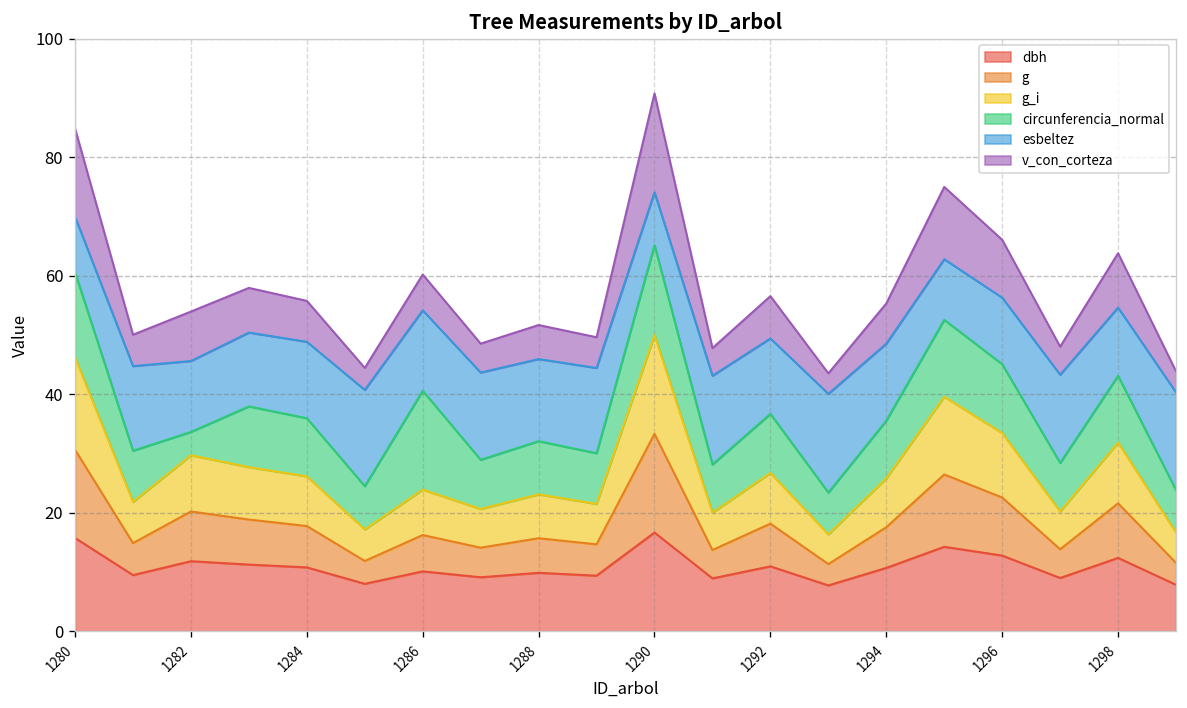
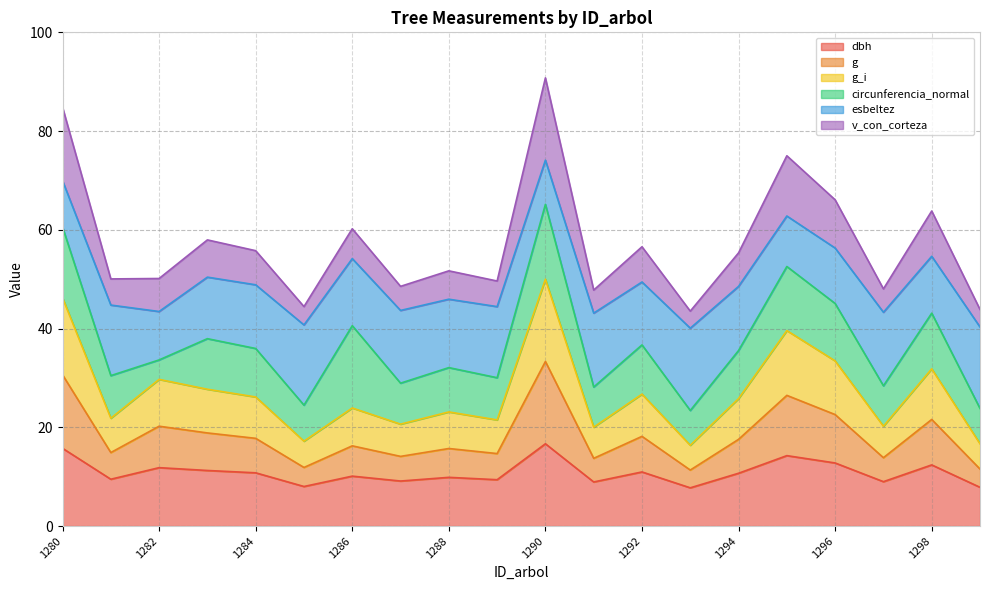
  {
    "g_i": {
      "1280": 16,
      "1282": 9,
      "1284": 8,
      "1286": 8,
      "1288": 7,
      "1290": 17,
      "1292": 9,
      "1294": 8,
      "1296": 11,
      "1298": 10
    },
    "circunferencia_normal": {
      "1280": 14,
      "1282": 4,
      "1284": 10,
      "1286": 17,
      "1288": 9,
      "1290": 15,
      "1292": 10,
      "1294": 10,
      "1296": 12,
      "1298": 11
    },
    "esbeltez": {
      "1280": 9,
-     "1282": 12,
+     "1282": 10,
      "1284": 13,
      "1286": 14,
      "1288": 14,
      "1290": 9,
      "1292": 13,
      "1294": 13,
      "1296": 11,
      "1298": 12
    },
    "v_con_corteza": {
      "1280": 15,
-     "1282": 8,
+     "1282": 7,
      "1284": 7,
      "1286": 6,
      "1288": 6,
      "1290": 17,
      "1292": 7,
      "1294": 7,
      "1296": 10,
      "1298": 9
    }
  }
